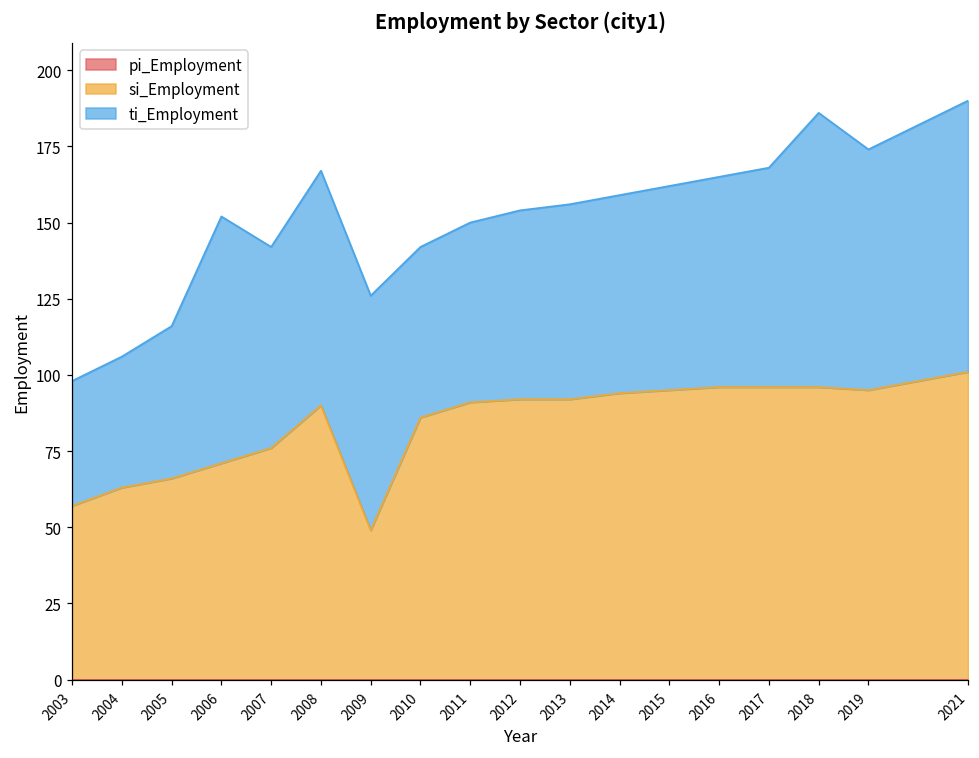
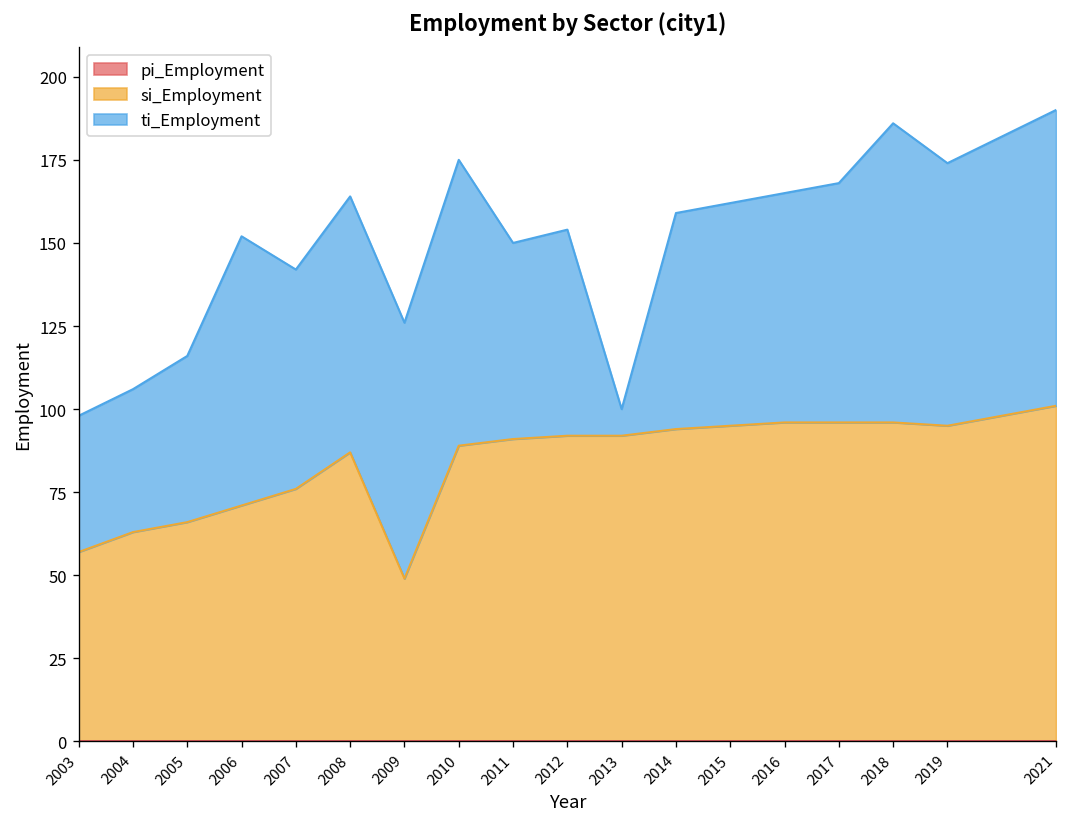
  {
    "pi_Employment": {
      "2003": 0,
      "2004": 0,
      "2005": 0,
      "2006": 0,
      "2007": 0,
      "2008": 0,
      "2009": 0,
      "2010": 0,
      "2011": 0,
      "2012": 0,
      "2013": 0,
      "2014": 0,
      "2015": 0,
      "2016": 0,
      "2017": 0,
      "2018": 0,
      "2019": 0,
      "2021": 0
    },
    "si_Employment": {
      "2003": 57,
      "2004": 63,
      "2005": 66,
      "2006": 71,
      "2007": 76,
-     "2008": 90,
+     "2008": 87,
      "2009": 49,
-     "2010": 86,
+     "2010": 89,
      "2011": 91,
      "2012": 92,
      "2013": 92,
      "2014": 94,
      "2015": 95,
      "2016": 96,
      "2017": 96,
      "2018": 96,
      "2019": 95,
      "2021": 101
    },
    "ti_Employment": {
      "2003": 41,
      "2004": 43,
      "2005": 50,
      "2006": 81,
      "2007": 66,
      "2008": 77,
      "2009": 77,
-     "2010": 56,
+     "2010": 86,
      "2011": 59,
      "2012": 62,
-     "2013": 64,
+     "2013": 8,
      "2014": 65,
      "2015": 67,
      "2016": 69,
      "2017": 72,
      "2018": 90,
      "2019": 79,
      "2021": 89
    }
  }
